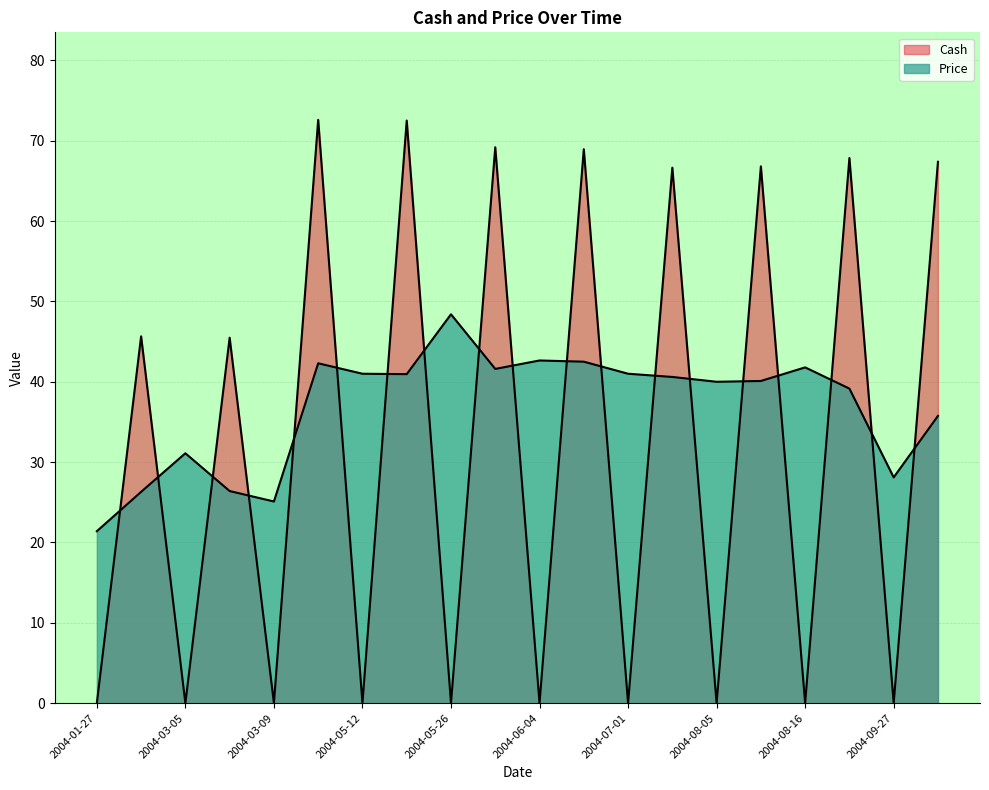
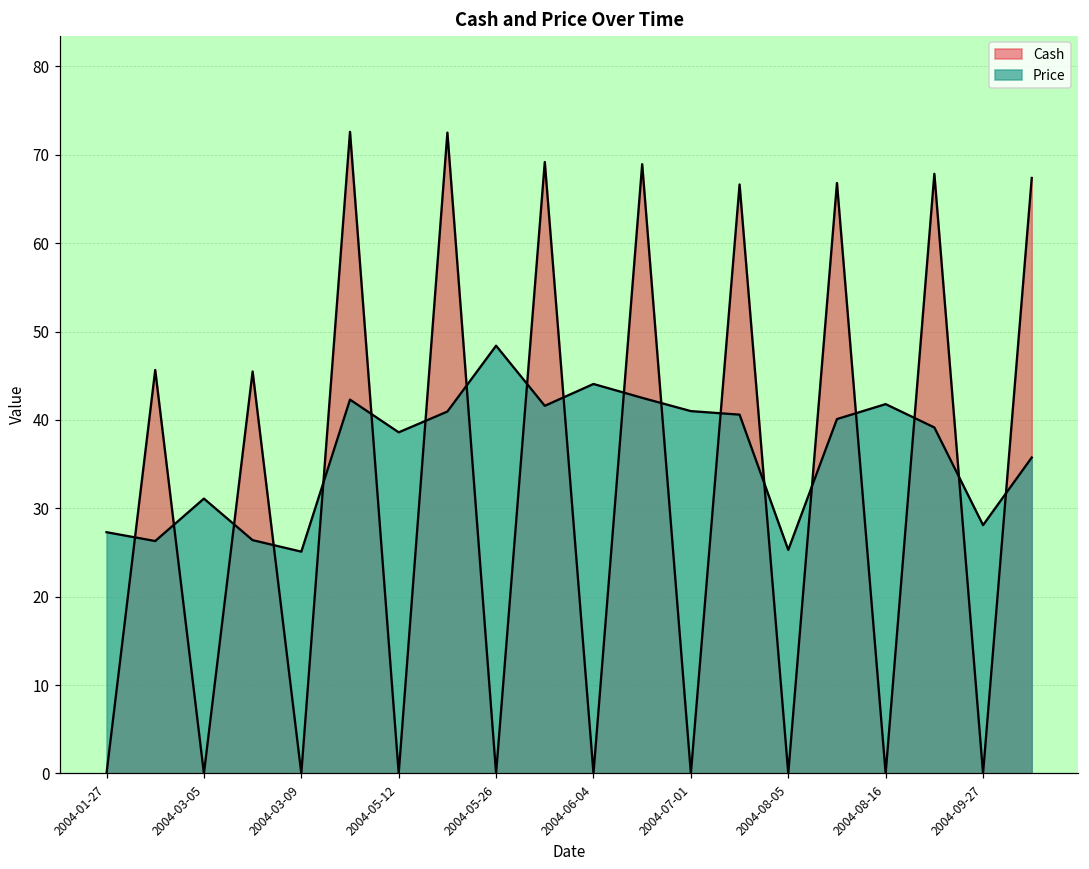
  {
    "Cash": {
      "2004-01-27": 0,
      "2004-03-05": 0,
      "2004-03-09": 0,
      "2004-05-12": 0,
      "2004-05-26": 0,
      "2004-06-04": 0,
      "2004-07-01": 0,
      "2004-08-05": 0,
      "2004-08-16": 0,
      "2004-09-27": 0
    },
    "Price": {
-     "2004-01-27": 21,
+     "2004-01-27": 27,
      "2004-03-05": 31,
      "2004-03-09": 25,
-     "2004-05-12": 41,
+     "2004-05-12": 39,
      "2004-05-26": 48,
-     "2004-06-04": 43,
+     "2004-06-04": 44,
      "2004-07-01": 41,
-     "2004-08-05": 40,
+     "2004-08-05": 25,
      "2004-08-16": 42,
      "2004-09-27": 28
    }
  }
